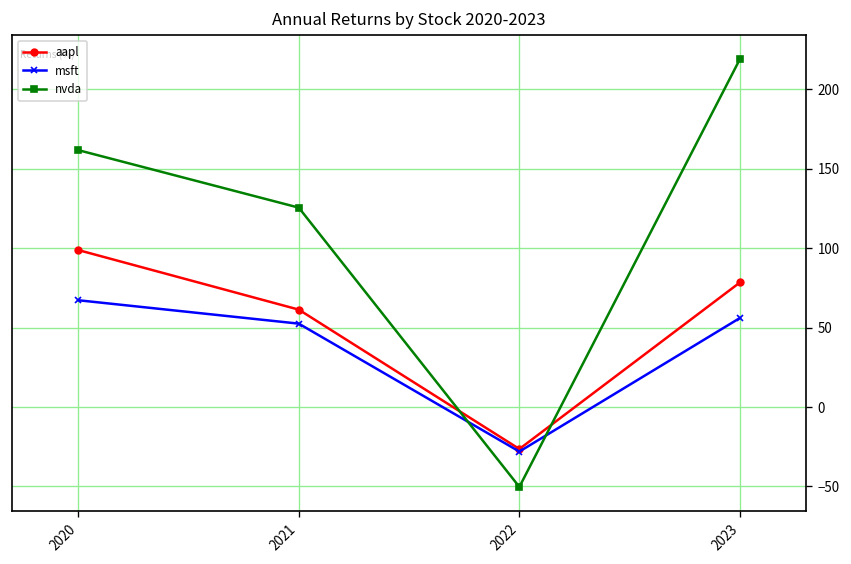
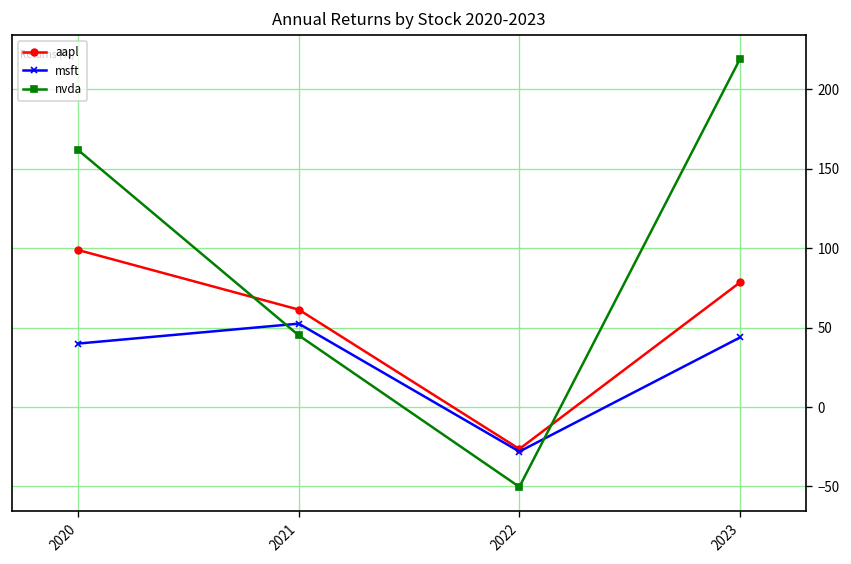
  {
    "aapl": {
      "2020": 99,
      "2021": 61,
      "2023": 78
    },
    "msft": {
-     "2020": 67,
+     "2020": 40,
      "2021": 52,
-     "2023": 56
+     "2023": 44
    },
    "nvda": {
      "2020": 162,
-     "2021": 125,
+     "2021": 45,
      "2022": -50,
      "2023": 219
    }
  }
